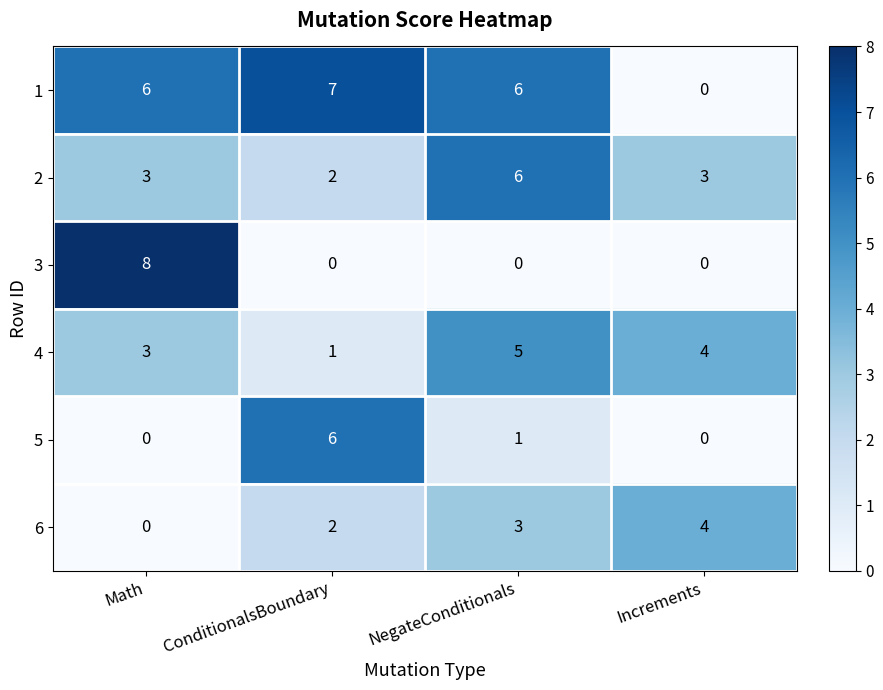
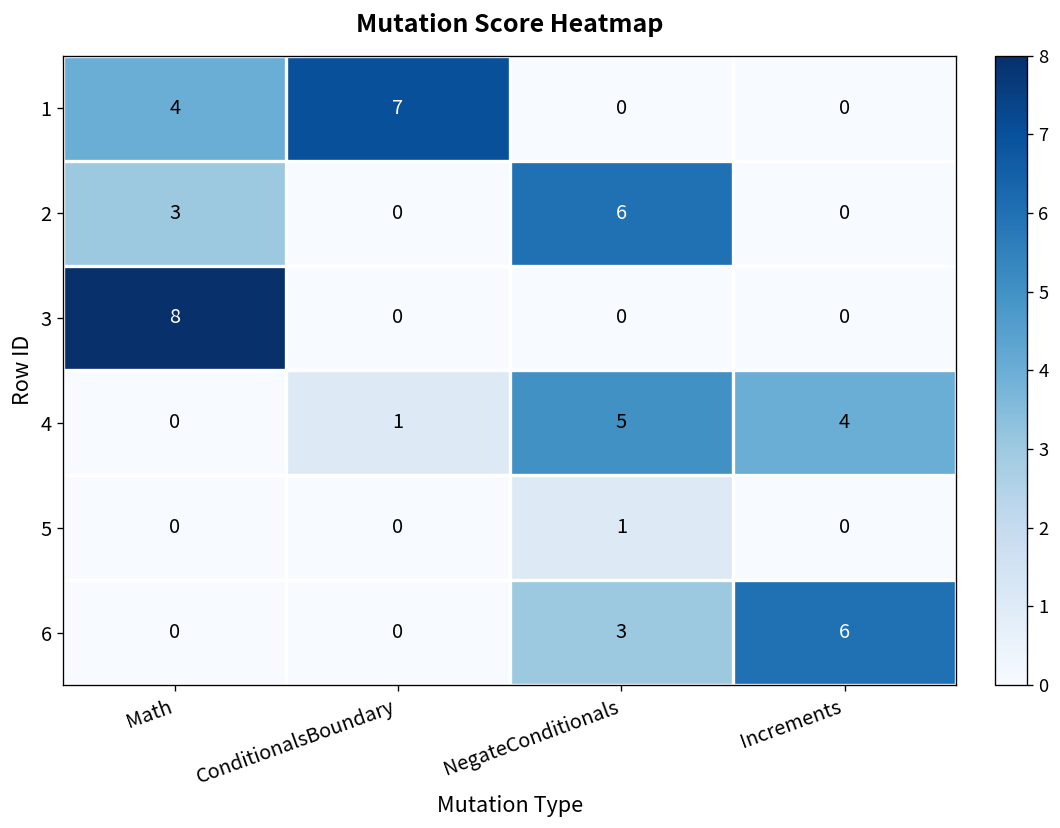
  {
    "1": {
-     "Math": 6,
+     "Math": 4,
      "ConditionalsBoundary": 7,
-     "NegateConditionals": 6,
+     "NegateConditionals": 0,
      "Increments": 0
    },
    "2": {
      "Math": 3,
-     "ConditionalsBoundary": 2,
+     "ConditionalsBoundary": 0,
      "NegateConditionals": 6,
-     "Increments": 3
+     "Increments": 0
    },
    "3": {
      "Math": 8,
      "ConditionalsBoundary": 0,
      "NegateConditionals": 0,
      "Increments": 0
    },
    "4": {
-     "Math": 3,
+     "Math": 0,
      "ConditionalsBoundary": 1,
      "NegateConditionals": 5,
      "Increments": 4
    },
    "5": {
      "Math": 0,
-     "ConditionalsBoundary": 6,
+     "ConditionalsBoundary": 0,
      "NegateConditionals": 1,
      "Increments": 0
    },
    "6": {
      "Math": 0,
-     "ConditionalsBoundary": 2,
+     "ConditionalsBoundary": 0,
      "NegateConditionals": 3,
-     "Increments": 4
+     "Increments": 6
    }
  }
